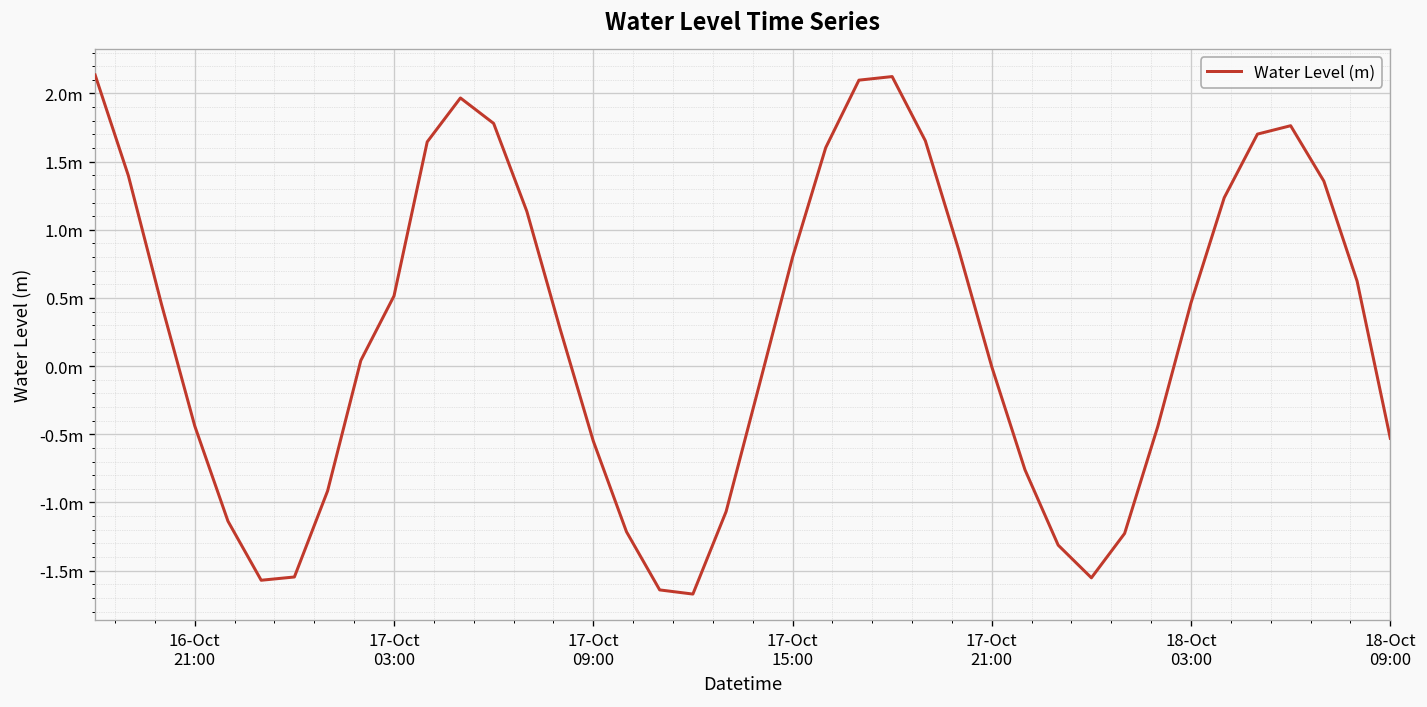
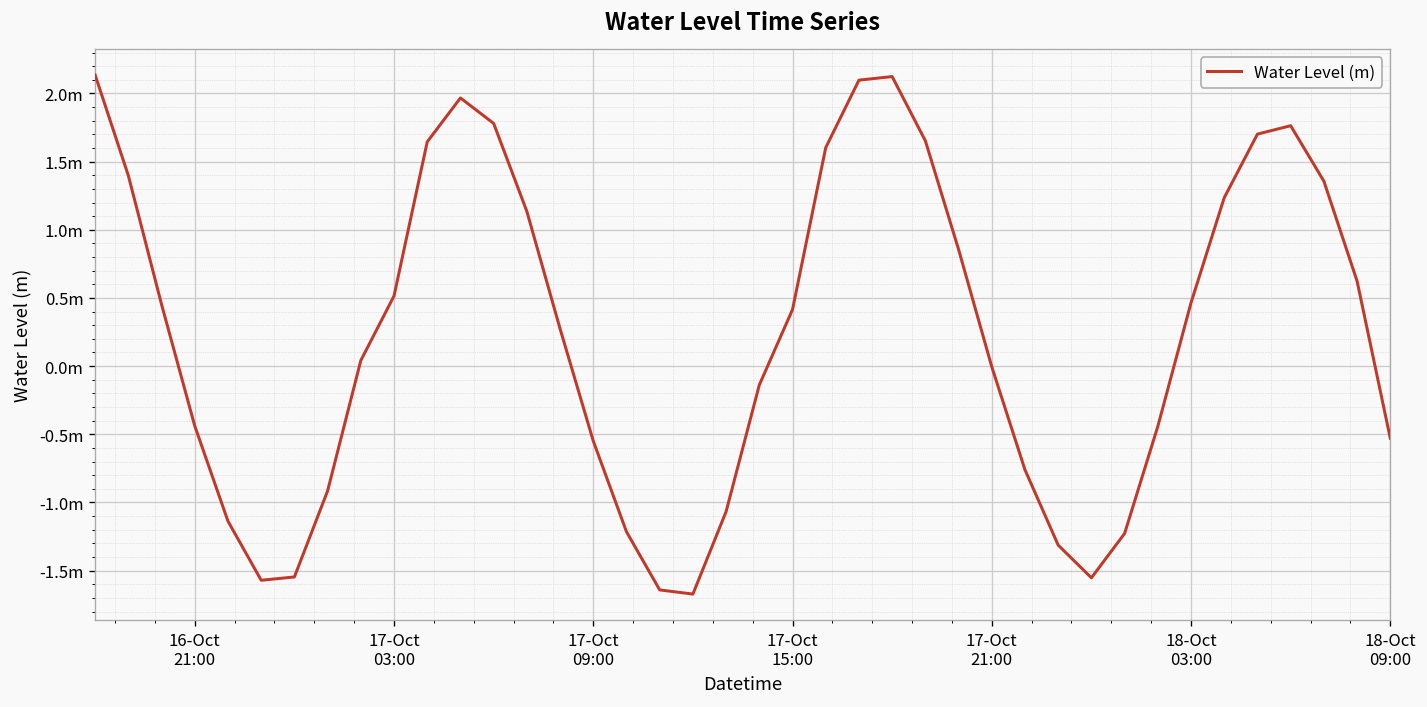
  {
    "16-Oct 21:00": "-0.44m",
    "17-Oct 03:00": "0.51m",
    "17-Oct 09:00": "-0.55m",
-   "17-Oct 15:00": "0.80m",
+   "17-Oct 15:00": "0.42m",
    "17-Oct 21:00": "0.00m",
    "18-Oct 03:00": "0.46m",
    "18-Oct 09:00": "-0.53m"
  }
